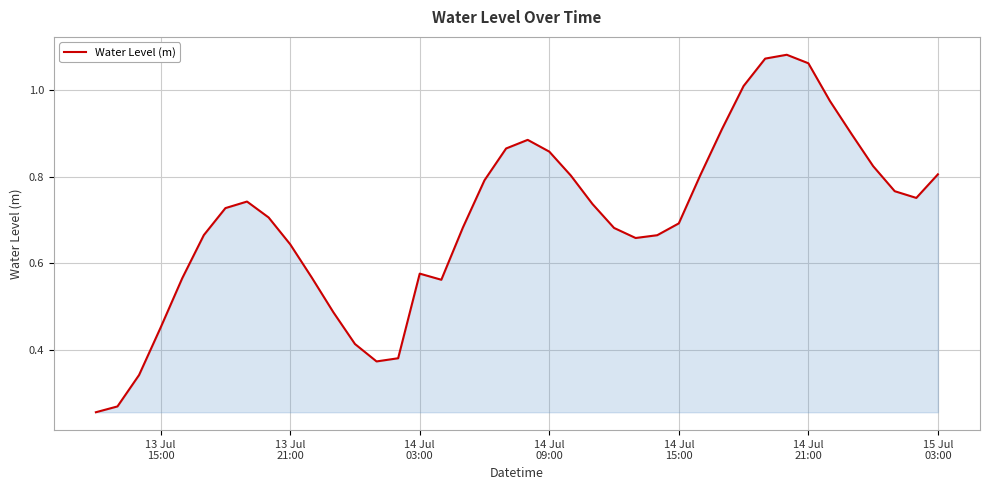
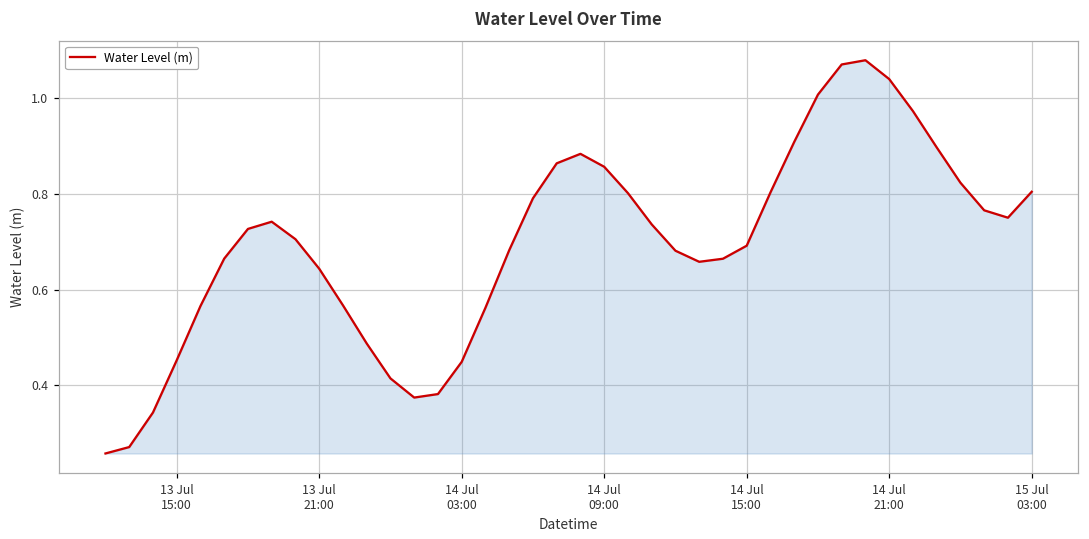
  {
    "13 Jul 15:00": 0.45,
    "13 Jul 21:00": 0.64,
-   "14 Jul 03:00": 0.58,
+   "14 Jul 03:00": 0.45,
    "14 Jul 09:00": 0.86,
    "14 Jul 15:00": 0.69,
-   "14 Jul 21:00": 1.06,
+   "14 Jul 21:00": 1.04,
    "15 Jul 03:00": 0.80
  }
